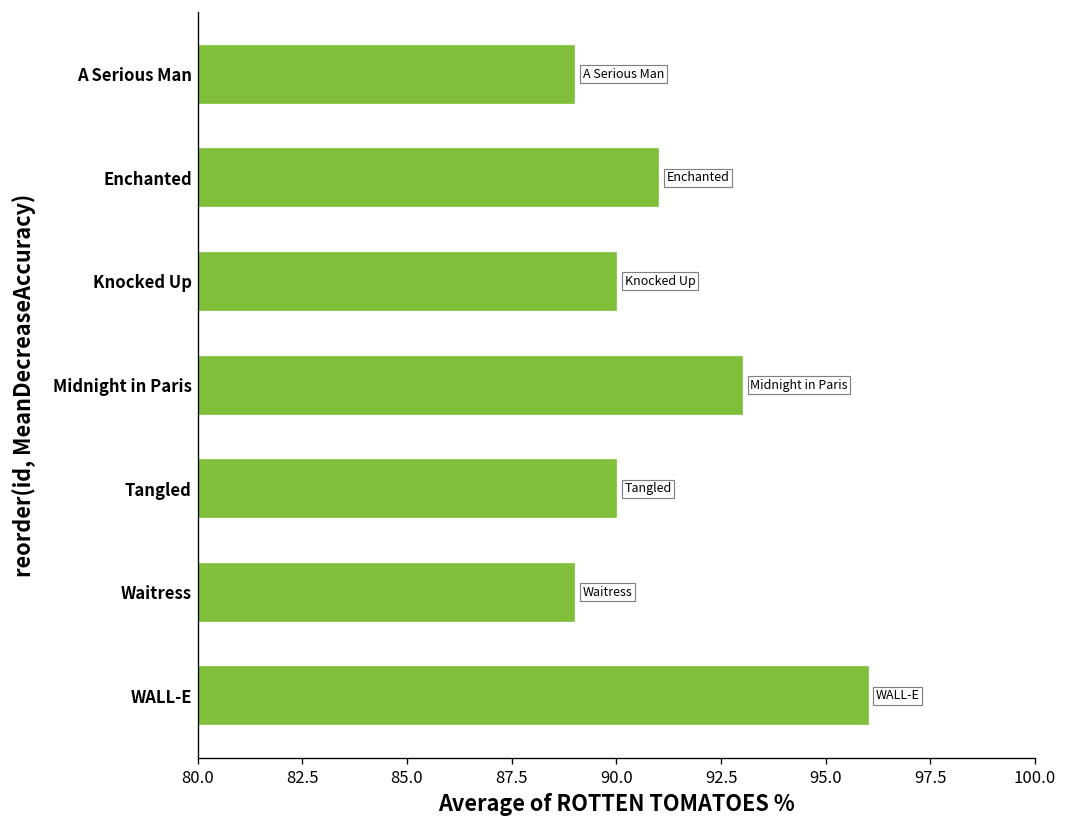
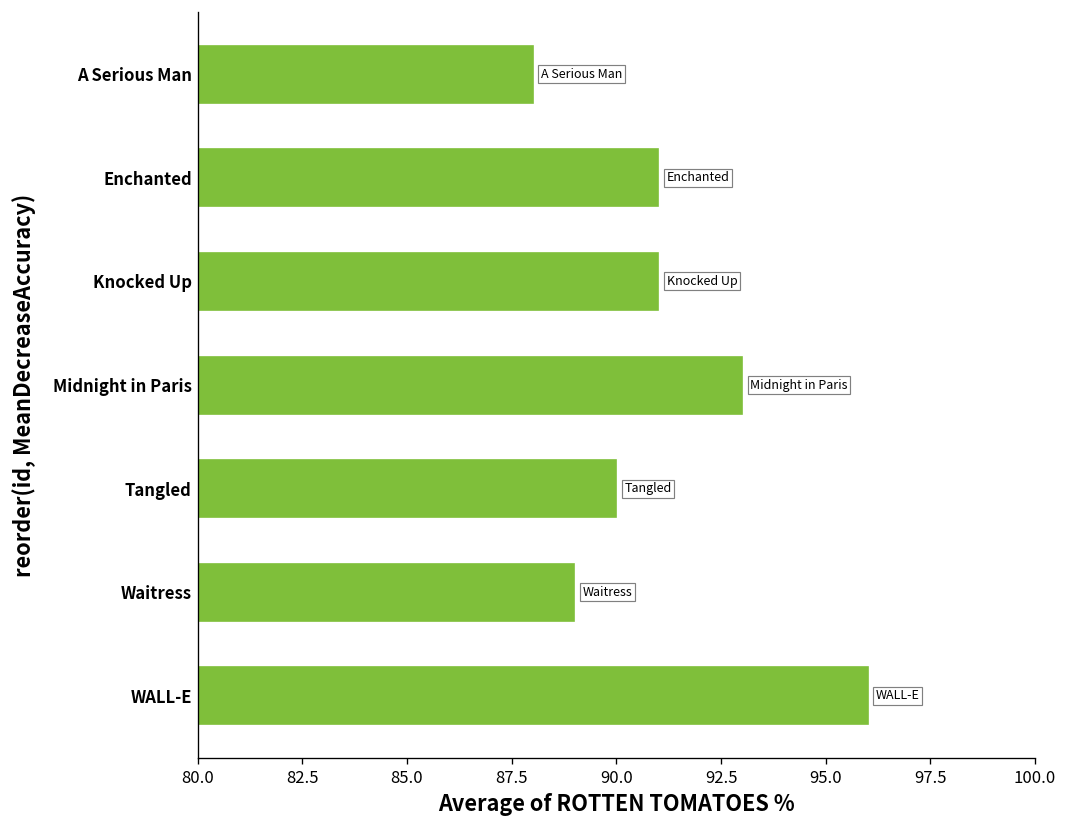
  {
-   "A Serious Man": 89,
+   "A Serious Man": 88,
    "Enchanted": 91,
-   "Knocked Up": 90,
+   "Knocked Up": 91,
    "Midnight in Paris": 93,
    "Tangled": 90,
    "Waitress": 89,
    "WALL-E": 96
  }
